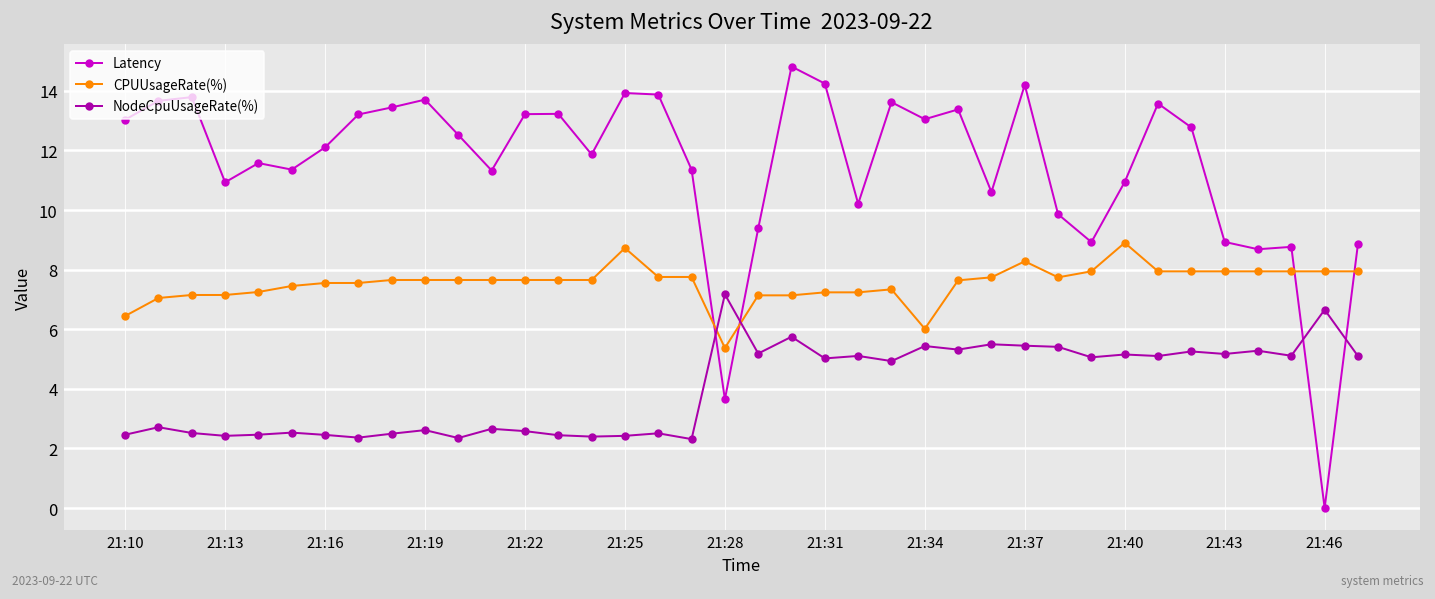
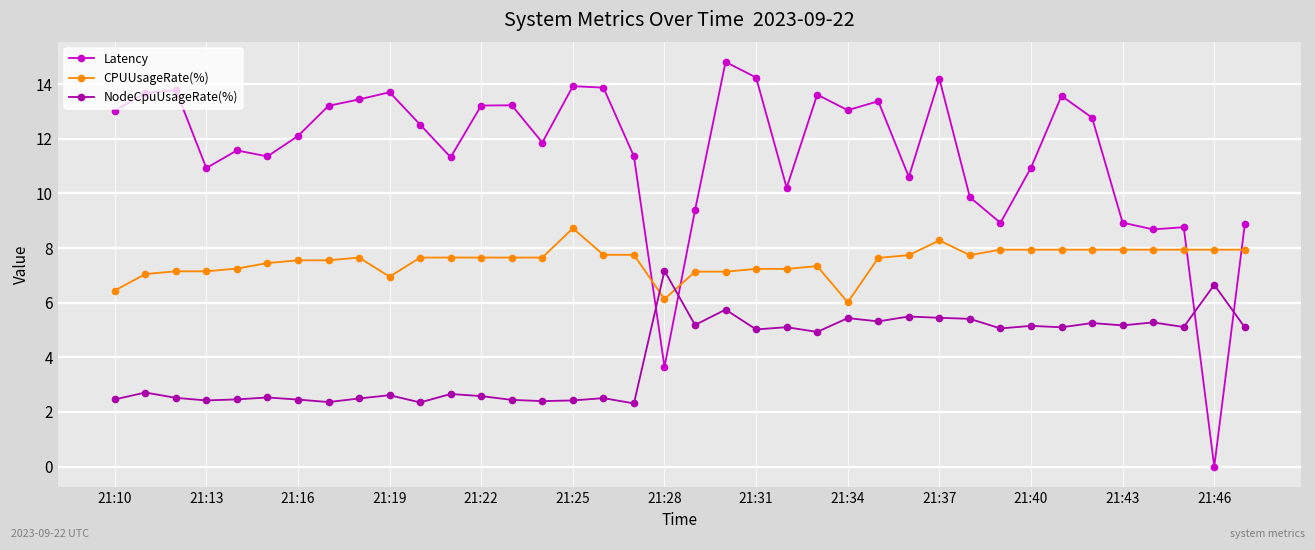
  {
    "CPUUsageRate(%)": {
      "21:10": 6.4,
      "21:13": 7.2,
      "21:16": 7.6,
-     "21:19": 7.7,
+     "21:19": 7.0,
      "21:22": 7.7,
      "21:25": 8.7,
-     "21:28": 5.4,
+     "21:28": 6.1,
      "21:31": 7.2,
      "21:34": 6.0,
      "21:37": 8.3,
-     "21:40": 8.9,
+     "21:40": 7.9,
      "21:43": 7.9,
      "21:46": 7.9
    }
  }
